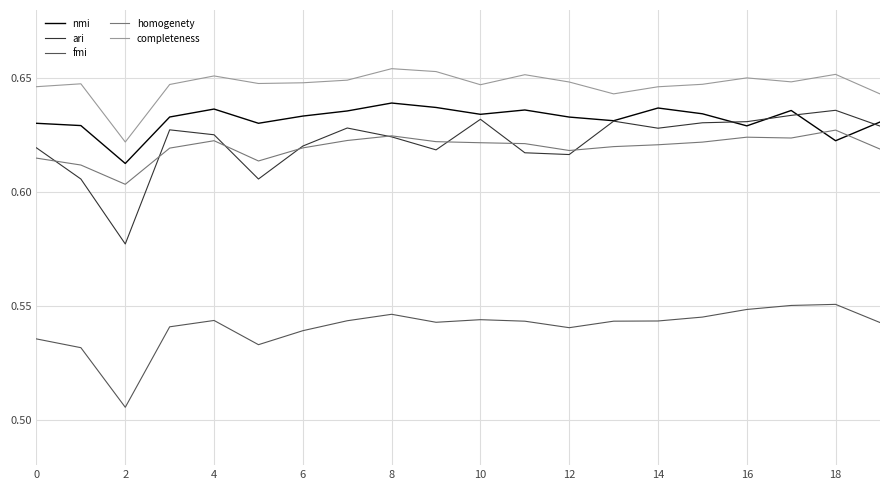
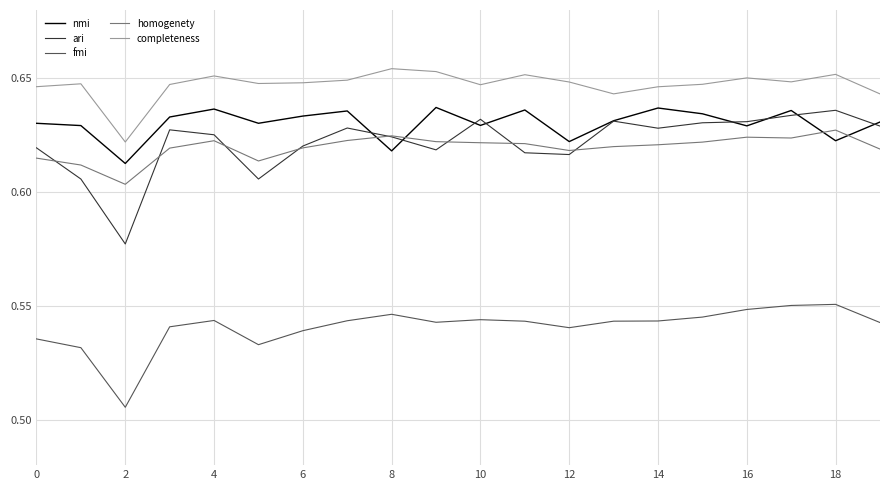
  {
    "nmi": {
      "0": 0.630,
      "2": 0.613,
      "4": 0.636,
      "6": 0.633,
-     "8": 0.639,
-     "10": 0.634,
-     "12": 0.633,
+     "8": 0.618,
+     "10": 0.629,
+     "12": 0.622,
      "14": 0.637,
      "16": 0.629,
      "18": 0.623
    }
  }
